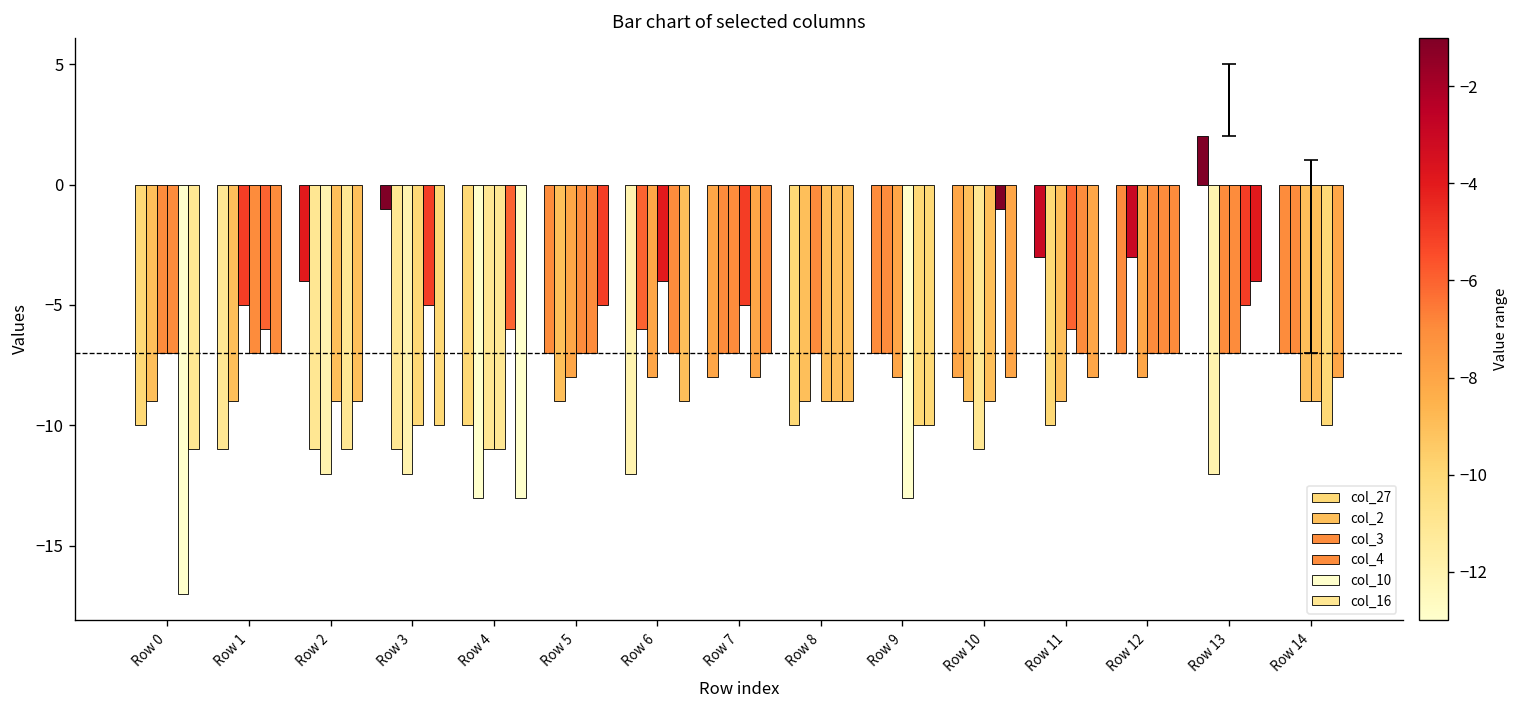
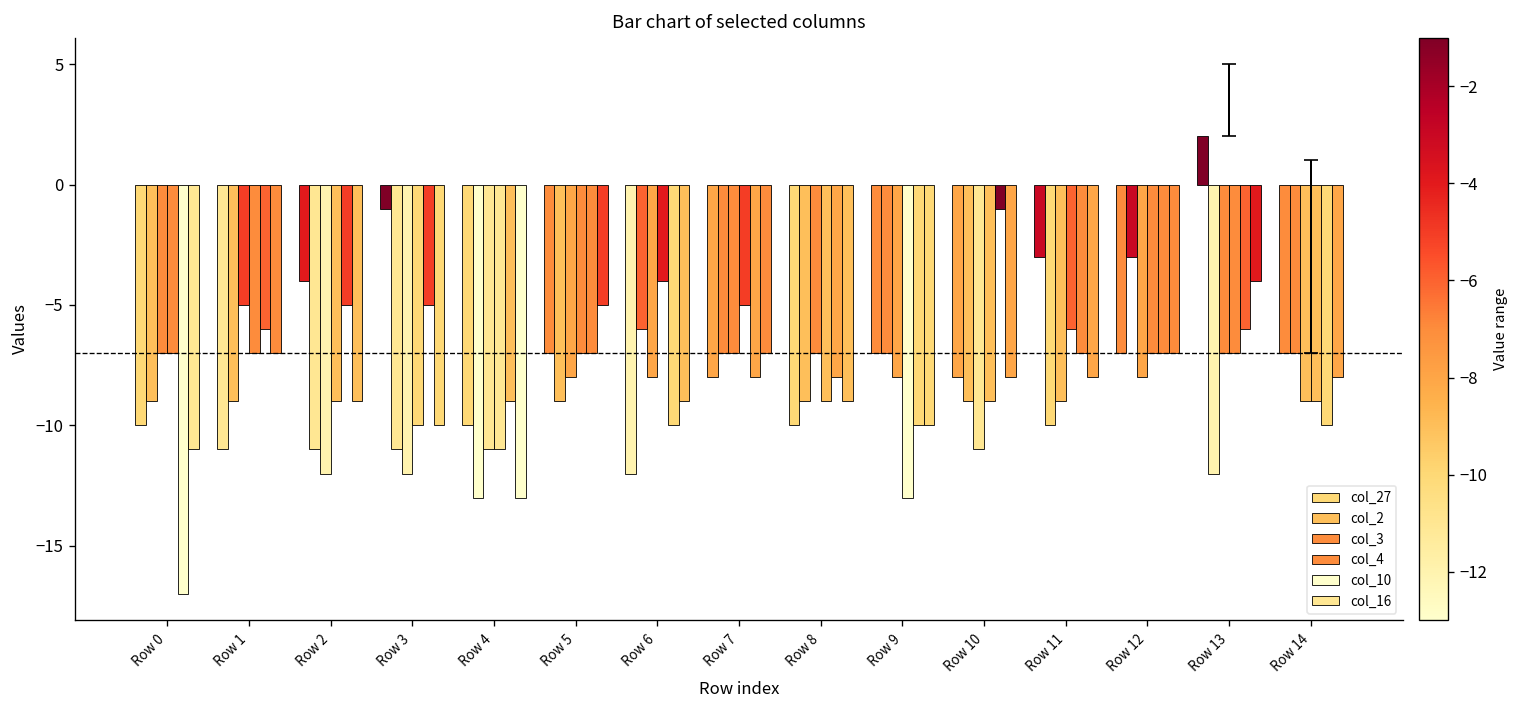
  {
    "col_10": {
      "Row 0": -17,
      "Row 1": -6,
-     "Row 2": -11,
+     "Row 2": -5,
      "Row 3": -5,
-     "Row 4": -6,
+     "Row 4": -9,
      "Row 5": -7,
-     "Row 6": -7,
+     "Row 6": -10,
      "Row 7": -8,
-     "Row 8": -9,
+     "Row 8": -8,
      "Row 9": -10,
      "Row 10": -1,
      "Row 11": -7,
      "Row 12": -7,
-     "Row 13": -5,
+     "Row 13": -6,
      "Row 14": -10
    }
  }
